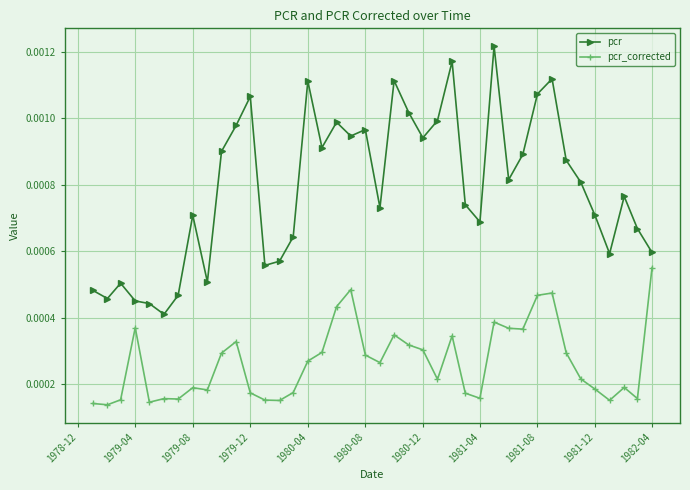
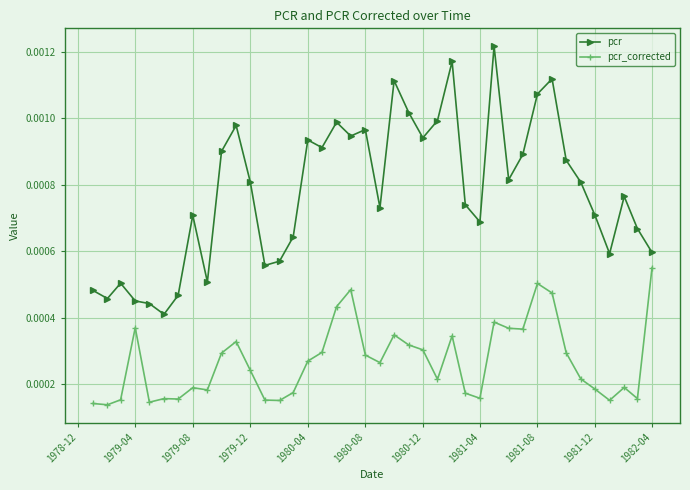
  {
    "pcr": {
      "1979-04": 0.00045,
      "1979-08": 0.00071,
-     "1979-12": 0.00107,
-     "1980-04": 0.00111,
+     "1979-12": 0.00081,
+     "1980-04": 0.00093,
      "1980-08": 0.00097,
      "1980-12": 0.00094,
      "1981-04": 0.00069,
      "1981-08": 0.00107,
      "1981-12": 0.00071,
      "1982-04": 0.00060
    },
    "pcr_corrected": {
      "1979-04": 0.00037,
      "1979-08": 0.00019,
-     "1979-12": 0.00017,
+     "1979-12": 0.00024,
      "1980-04": 0.00027,
      "1980-08": 0.00029,
      "1980-12": 0.00030,
      "1981-04": 0.00016,
-     "1981-08": 0.00047,
+     "1981-08": 0.00050,
      "1981-12": 0.00019,
      "1982-04": 0.00055
    }
  }
